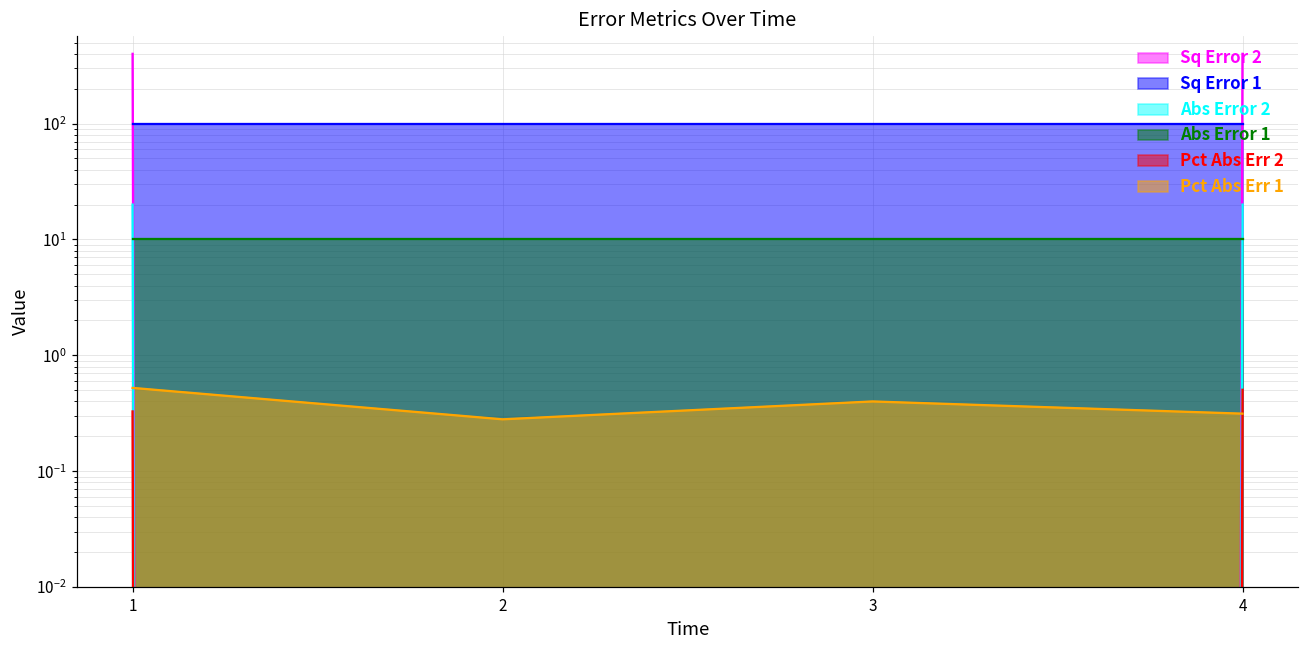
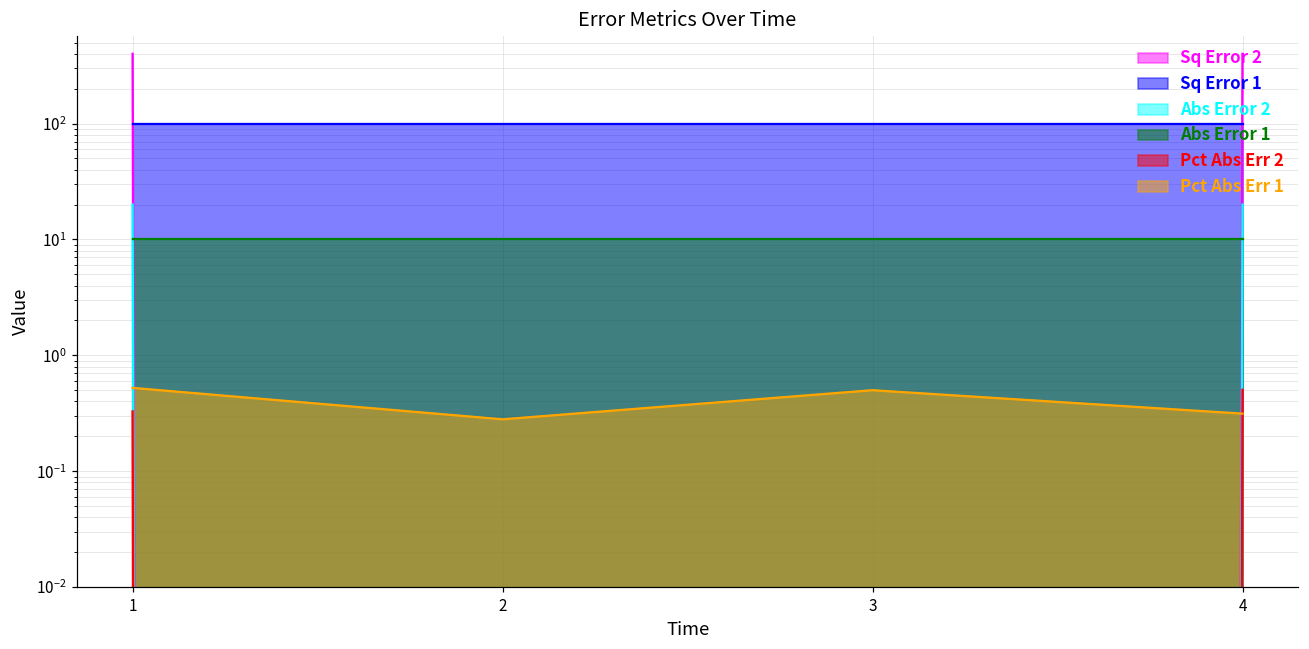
  {
    "Sq Error 2": {
      "1": 400,
      "4": 400
    },
    "Sq Error 1": {
      "1": 100,
      "2": 100,
      "3": 100,
      "4": 100
    },
    "Abs Error 2": {
      "1": 20,
      "4": 20
    },
    "Abs Error 1": {
      "1": 10,
      "2": 10,
      "3": 10,
      "4": 10
    },
    "Pct Abs Err 2": {
      "1": 0.33,
      "4": 0.5
    },
    "Pct Abs Err 1": {
      "1": 0.5,
      "2": 0.28,
-     "3": 0.4,
+     "3": 0.5,
      "4": 0.3
    }
  }
